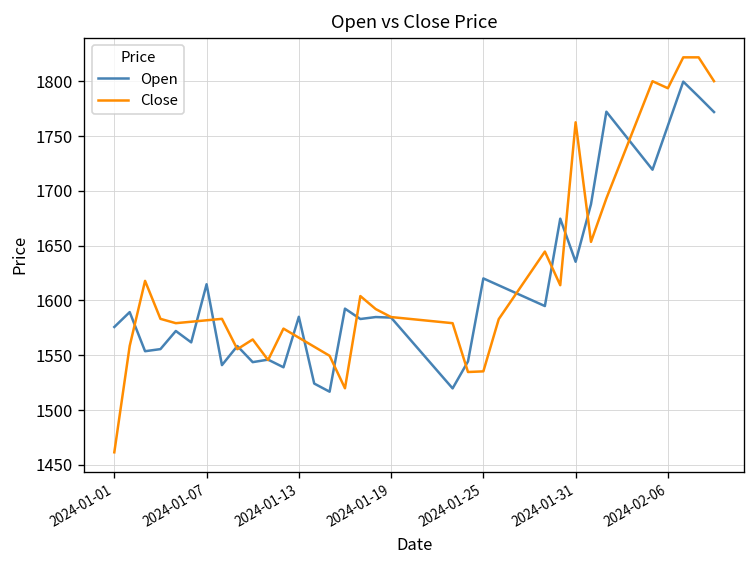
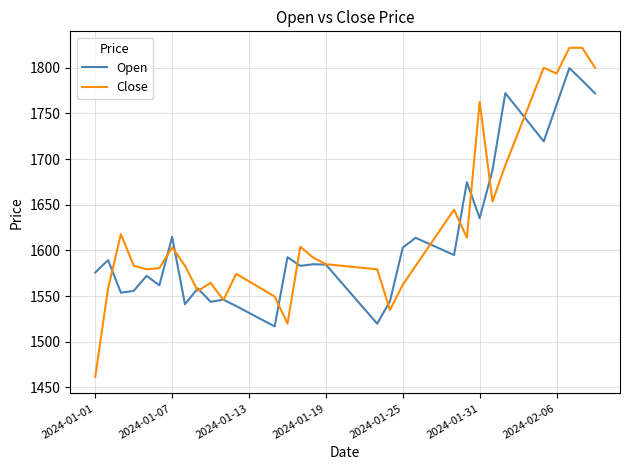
  {
    "Open": {
      "2024-01-01": 1580,
      "2024-01-07": 1610,
-     "2024-01-13": 1590,
-     "2024-01-25": 1620,
+     "2024-01-13": 1530,
+     "2024-01-25": 1600,
      "2024-01-31": 1640,
      "2024-02-06": 1760
    },
    "Close": {
      "2024-01-01": 1460,
-     "2024-01-07": 1580,
+     "2024-01-07": 1600,
      "2024-01-13": 1570,
-     "2024-01-25": 1540,
+     "2024-01-25": 1560,
      "2024-01-31": 1760,
      "2024-02-06": 1790
    }
  }
